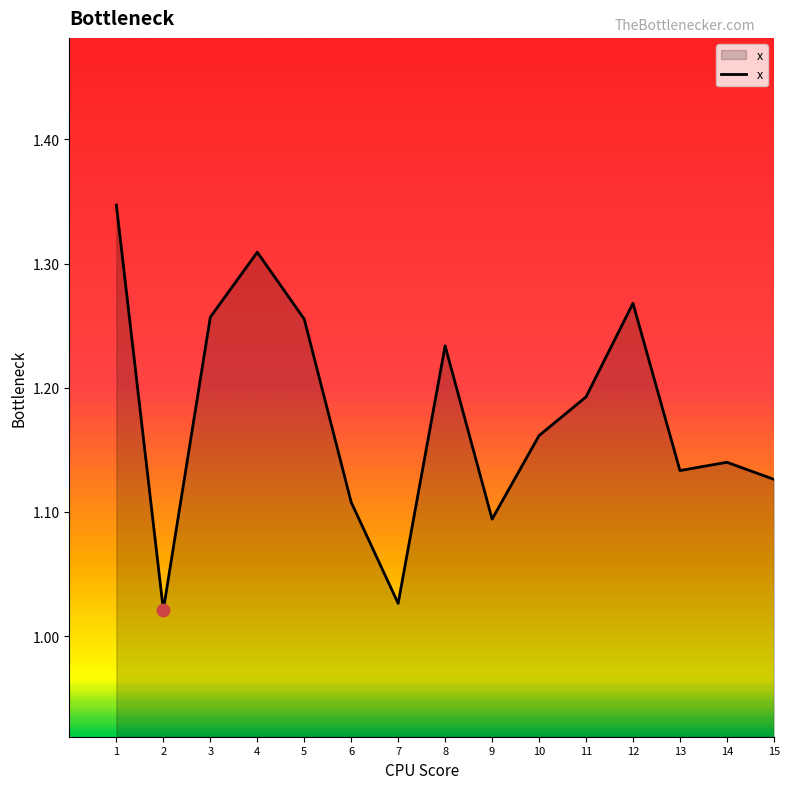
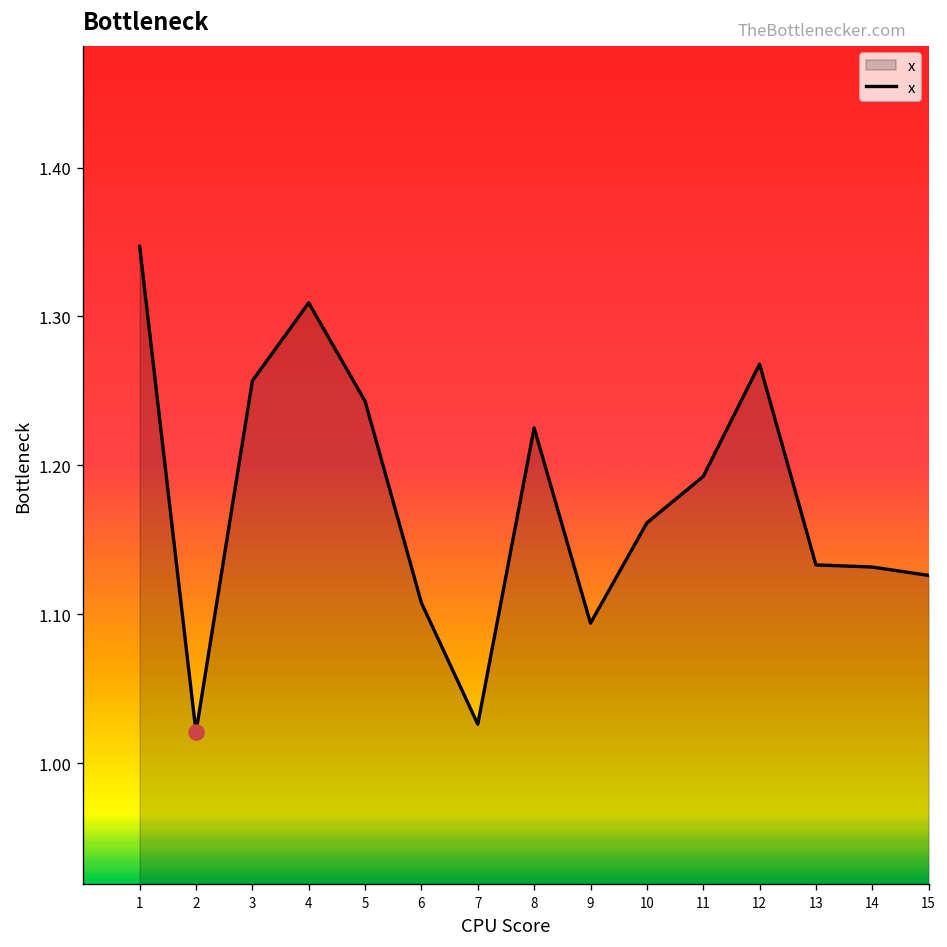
  {
    "x": {
      "1": 1.347,
      "3": 1.257,
      "4": 1.309,
-     "5": 1.255,
+     "5": 1.243,
      "6": 1.108,
      "7": 1.026,
-     "8": 1.234,
+     "8": 1.225,
      "9": 1.094,
      "10": 1.161,
      "11": 1.193,
      "12": 1.268,
      "13": 1.133,
-     "14": 1.140,
+     "14": 1.132,
      "15": 1.126
    }
  }
